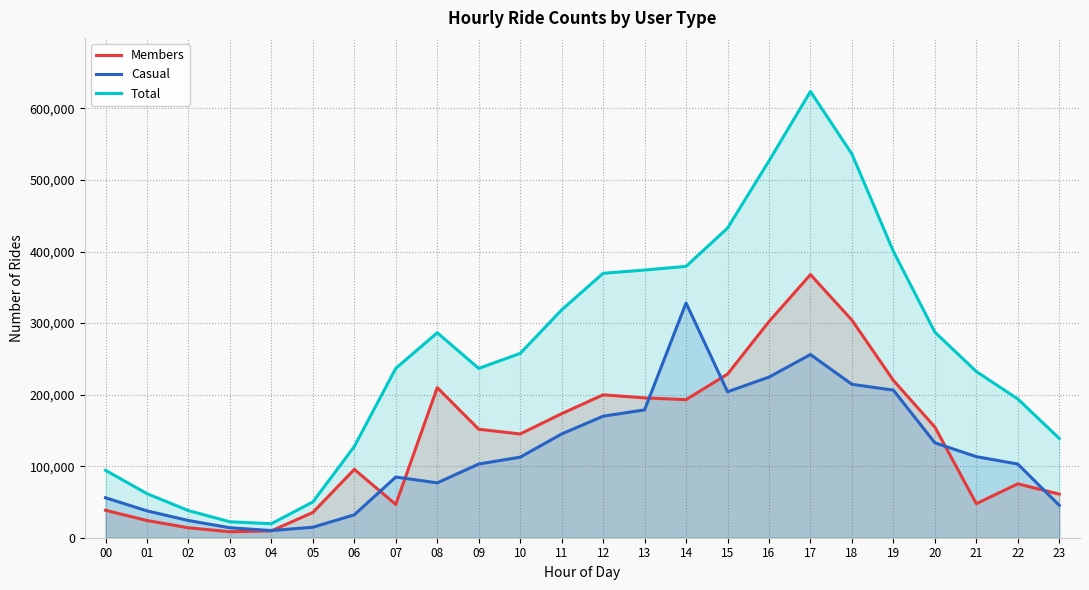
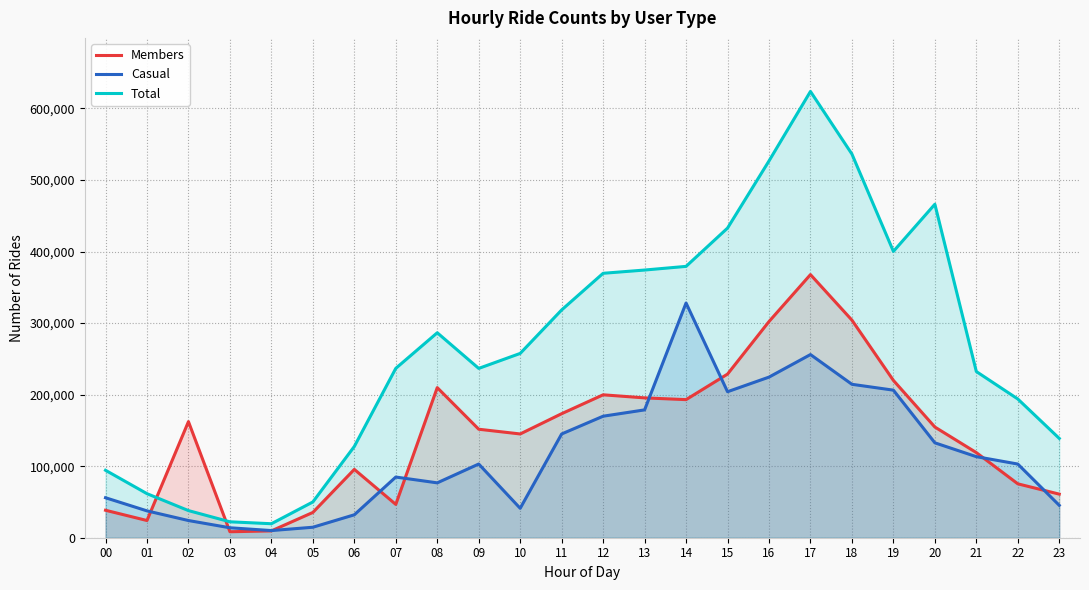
  {
    "Members": {
      "00": "40,000",
      "01": "20,000",
-     "02": "10,000",
+     "02": "160,000",
      "03": "10,000",
      "05": "40,000",
      "06": "100,000",
      "07": "50,000",
      "08": "210,000",
      "09": "150,000",
      "10": "150,000",
      "11": "170,000",
      "12": "200,000",
      "13": "200,000",
      "14": "190,000",
      "15": "230,000",
      "16": "300,000",
      "17": "370,000",
      "18": "300,000",
      "19": "220,000",
      "20": "150,000",
-     "21": "50,000",
+     "21": "120,000",
      "22": "80,000",
      "23": "60,000"
    },
    "Casual": {
      "00": "60,000",
      "01": "40,000",
      "02": "20,000",
      "03": "10,000",
      "05": "10,000",
      "06": "30,000",
      "07": "80,000",
      "08": "80,000",
      "09": "100,000",
-     "10": "110,000",
+     "10": "40,000",
      "11": "150,000",
      "12": "170,000",
      "13": "180,000",
      "14": "330,000",
      "15": "200,000",
      "16": "220,000",
      "17": "260,000",
      "18": "210,000",
      "19": "210,000",
      "20": "130,000",
      "21": "110,000",
      "22": "100,000",
      "23": "50,000"
    },
    "Total": {
      "00": "90,000",
      "01": "60,000",
      "02": "40,000",
      "03": "20,000",
      "04": "20,000",
      "05": "50,000",
      "06": "130,000",
      "07": "240,000",
      "08": "290,000",
      "09": "240,000",
      "10": "260,000",
      "11": "320,000",
      "12": "370,000",
      "13": "370,000",
      "14": "380,000",
      "15": "430,000",
      "16": "530,000",
      "17": "620,000",
      "18": "540,000",
      "19": "400,000",
-     "20": "290,000",
+     "20": "470,000",
      "21": "230,000",
      "22": "190,000",
      "23": "140,000"
    }
  }
